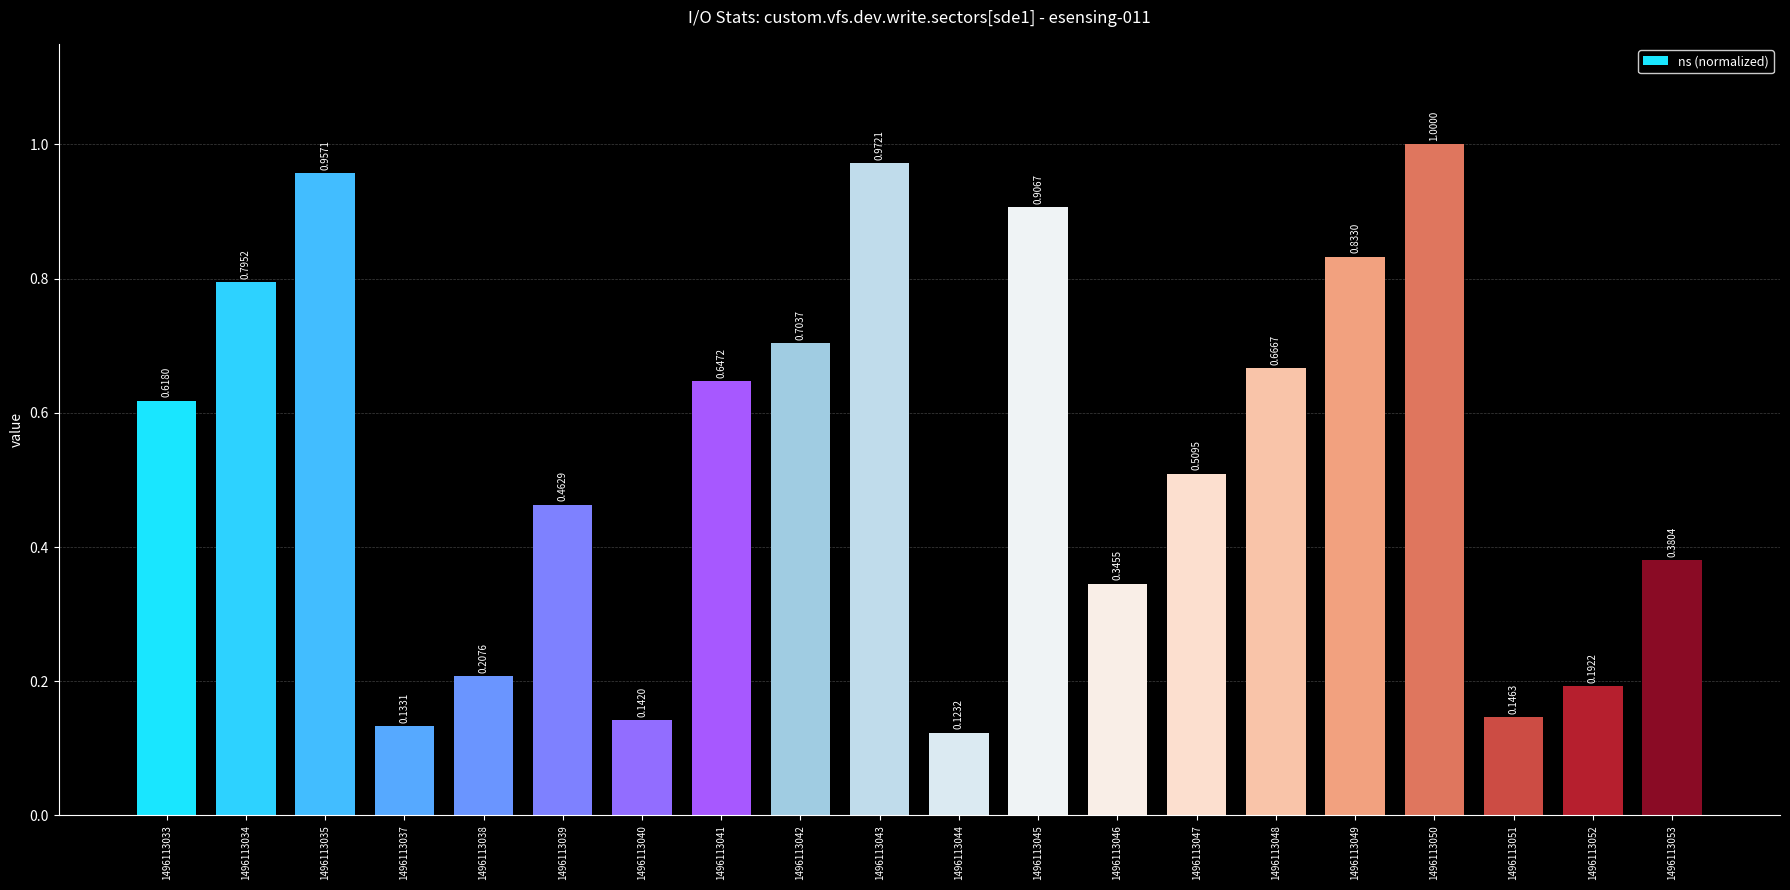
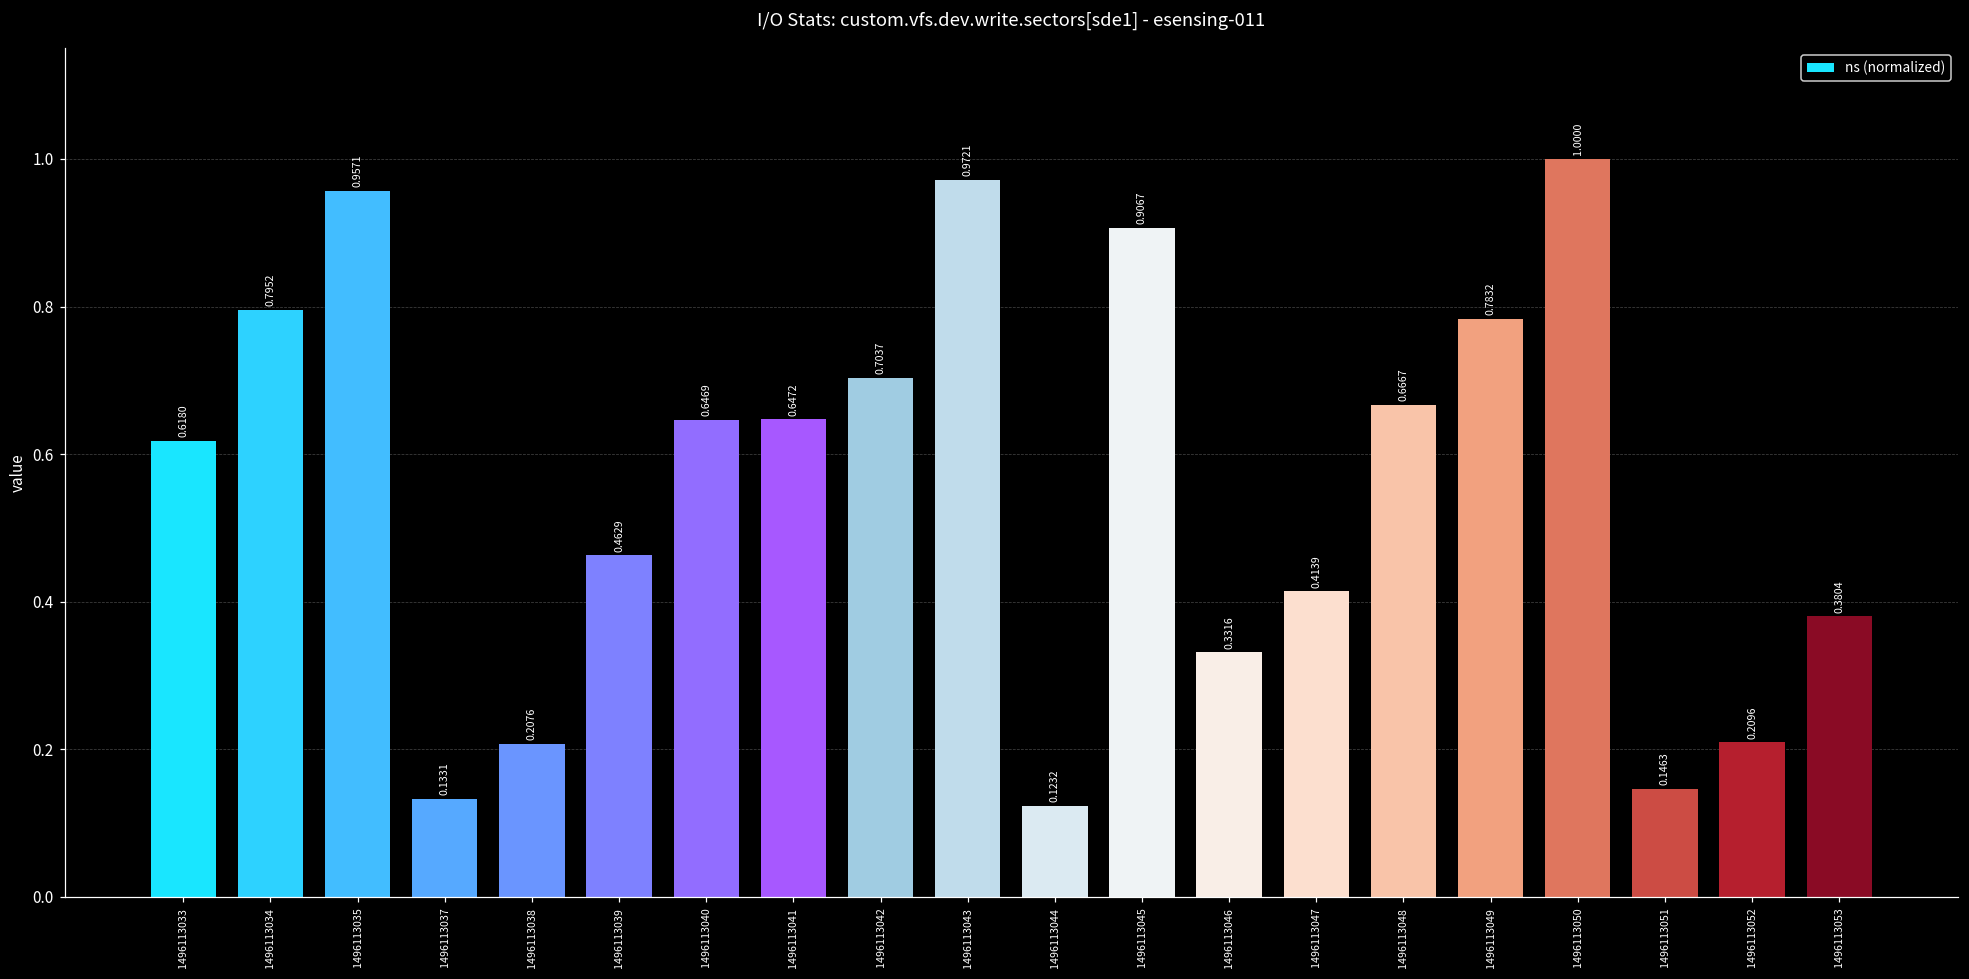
  {
    "1496113033": 0.6180,
    "1496113034": 0.7952,
    "1496113035": 0.9571,
    "1496113037": 0.1331,
    "1496113038": 0.2076,
    "1496113039": 0.4629,
-   "1496113040": 0.1420,
+   "1496113040": 0.6469,
    "1496113041": 0.6472,
    "1496113042": 0.7037,
    "1496113043": 0.9721,
    "1496113044": 0.1232,
    "1496113045": 0.9067,
-   "1496113046": 0.3455,
-   "1496113047": 0.5095,
+   "1496113046": 0.3316,
+   "1496113047": 0.4139,
    "1496113048": 0.6667,
-   "1496113049": 0.8330,
+   "1496113049": 0.7832,
    "1496113050": 1.0000,
    "1496113051": 0.1463,
-   "1496113052": 0.1922,
+   "1496113052": 0.2096,
    "1496113053": 0.3804
  }
